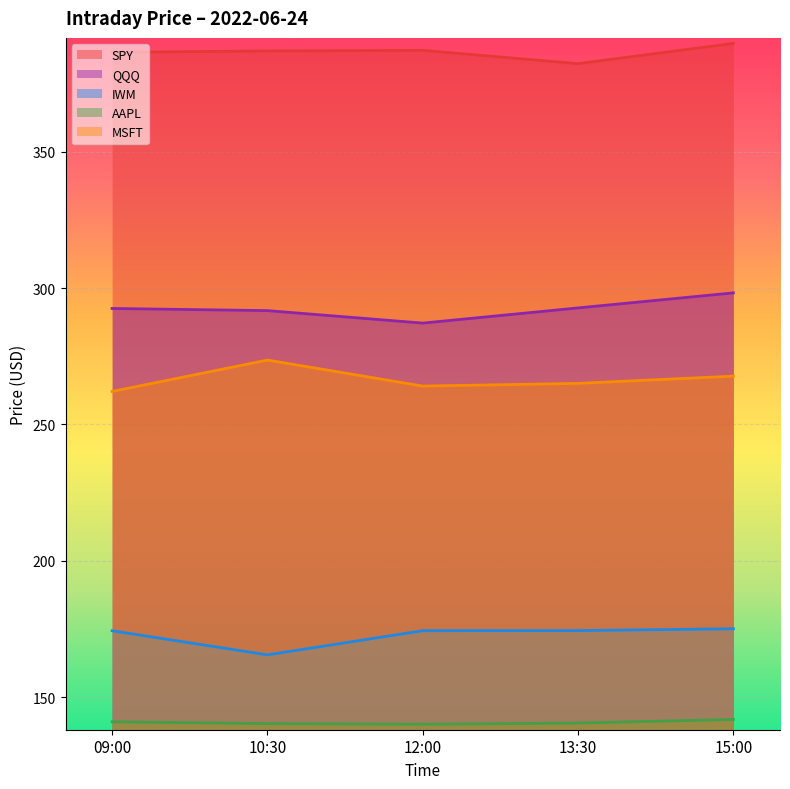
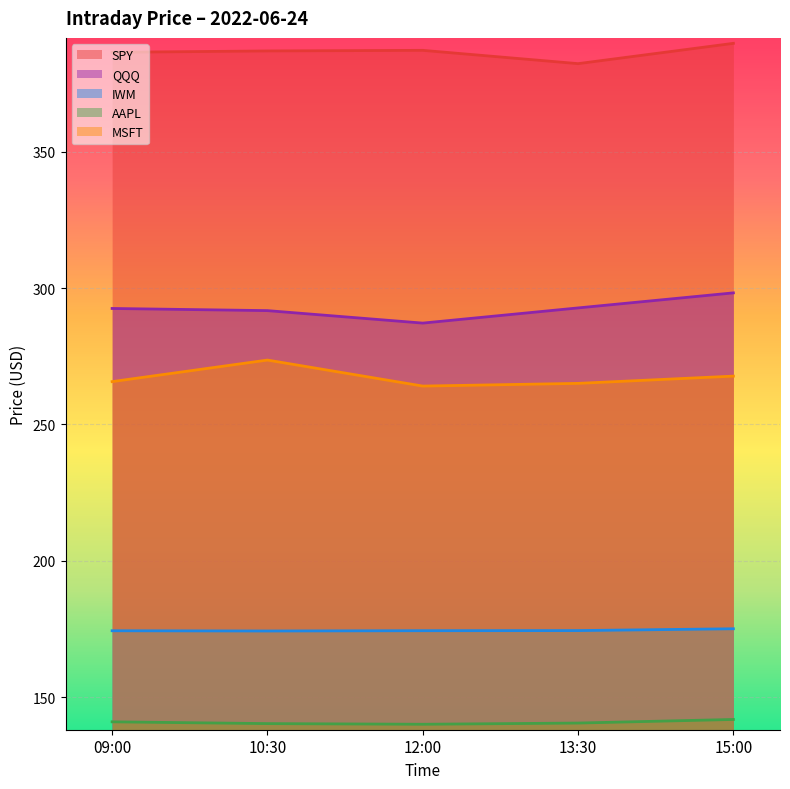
  {
    "SPY": {
      "10:30": 387,
      "12:00": 387,
      "13:30": 382,
      "15:00": 390
    },
    "QQQ": {
      "09:00": 293,
      "10:30": 292,
      "12:00": 287,
      "13:30": 293,
      "15:00": 298
    },
    "IWM": {
      "09:00": 174,
-     "10:30": 165,
+     "10:30": 174,
      "12:00": 174,
      "13:30": 174,
      "15:00": 175
    },
    "AAPL": {
      "09:00": 141,
      "10:30": 140,
      "12:00": 140,
      "13:30": 140,
      "15:00": 142
    },
    "MSFT": {
-     "09:00": 262,
+     "09:00": 266,
      "10:30": 274,
      "12:00": 264,
      "13:30": 265,
      "15:00": 268
    }
  }
